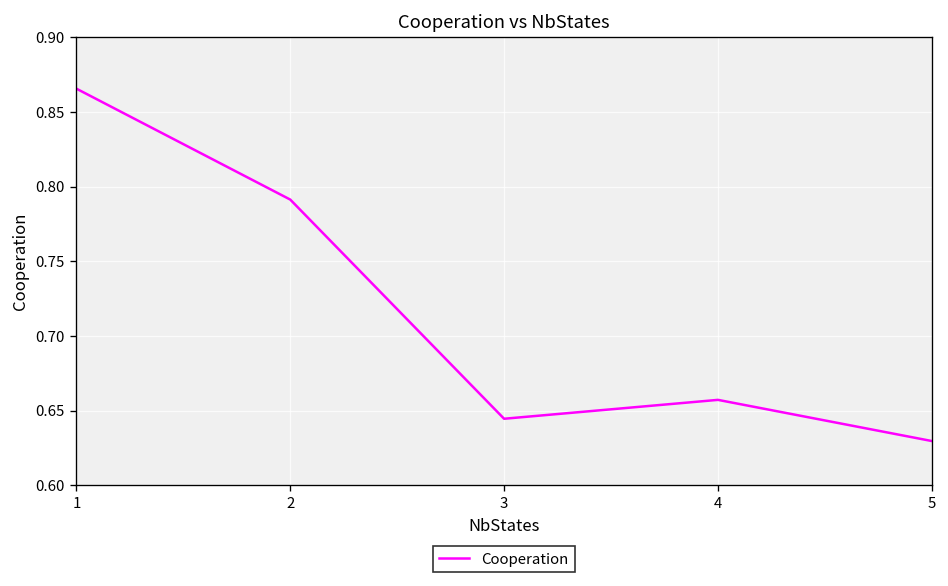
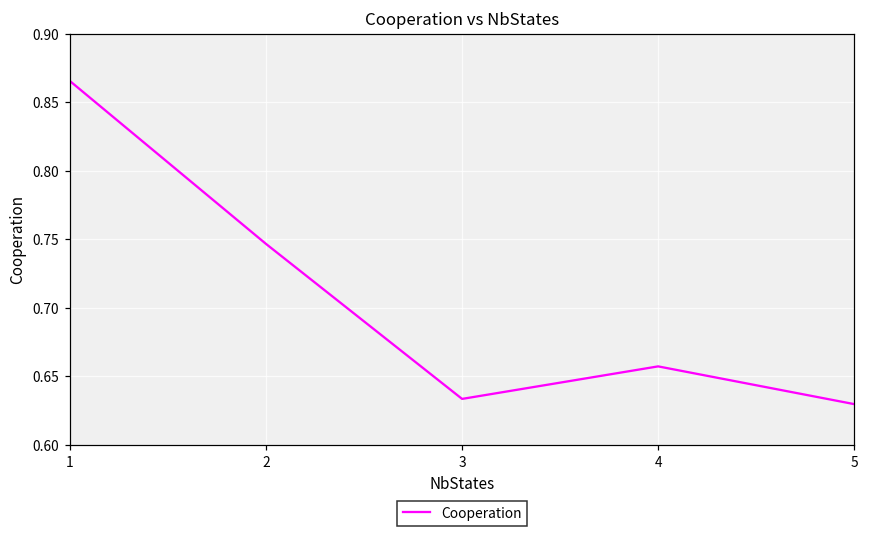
  {
    "1": 0.866,
-   "2": 0.791,
-   "3": 0.644,
+   "2": 0.747,
+   "3": 0.633,
    "4": 0.657,
    "5": 0.630
  }
